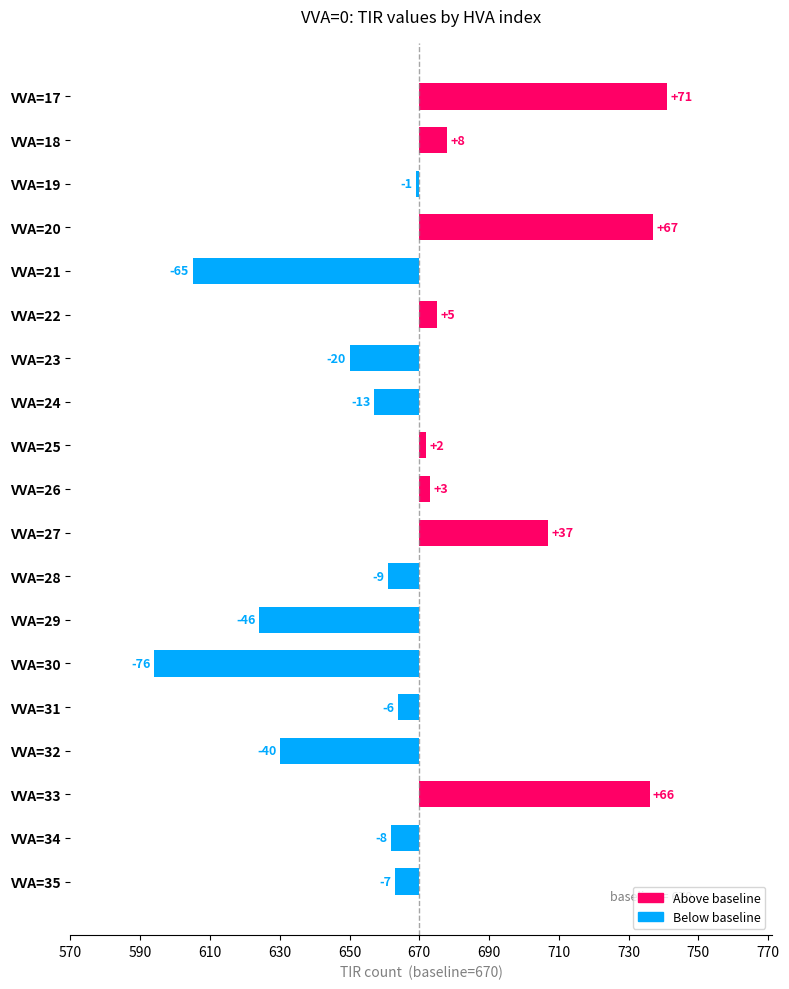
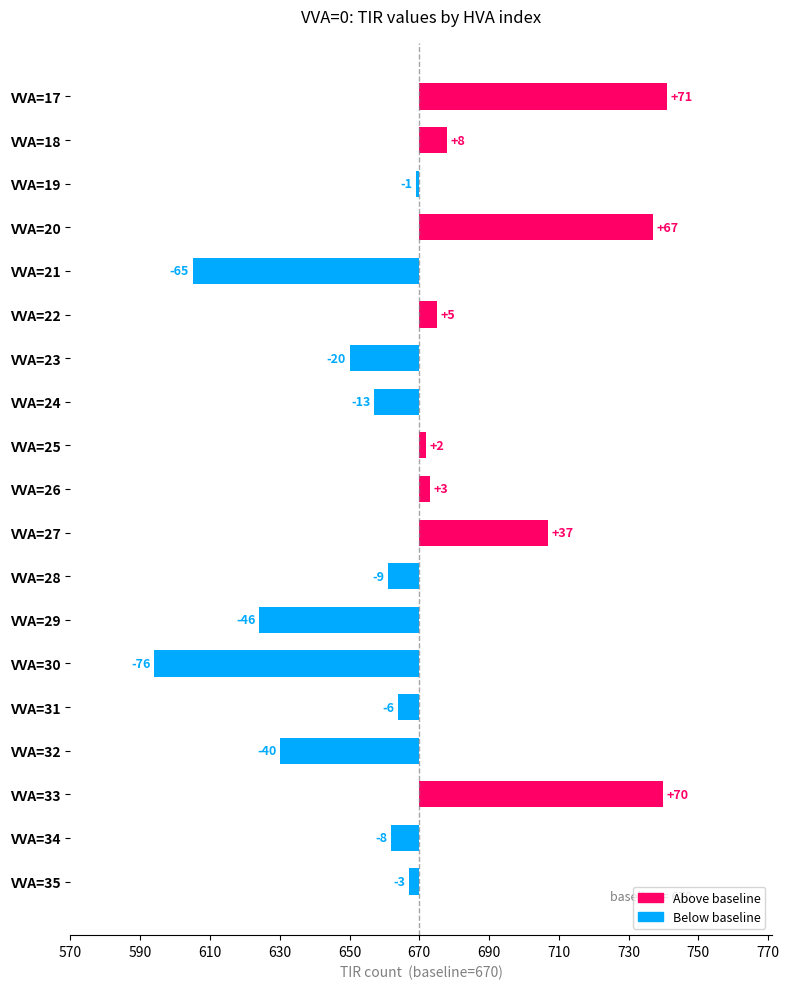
  {
    "VVA=17": "+71",
    "VVA=18": "+8",
    "VVA=19": "-1",
    "VVA=20": "+67",
    "VVA=21": "-65",
    "VVA=22": "+5",
    "VVA=23": "-20",
    "VVA=24": "-13",
    "VVA=25": "+2",
    "VVA=26": "+3",
    "VVA=27": "+37",
    "VVA=28": "-9",
    "VVA=29": "-46",
    "VVA=30": "-76",
    "VVA=31": "-6",
    "VVA=32": "-40",
-   "VVA=33": "+66",
+   "VVA=33": "+70",
    "VVA=34": "-8",
-   "VVA=35": "-7"
+   "VVA=35": "-3"
  }
